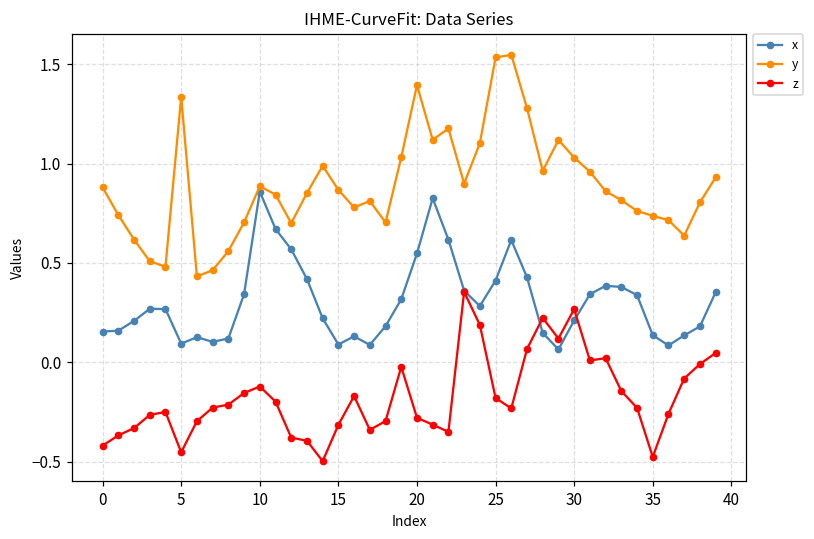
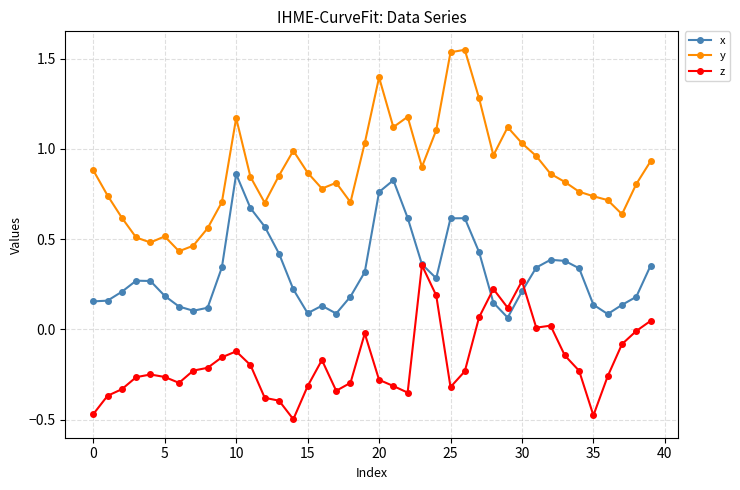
  {
    "x": {
      "0": 0.15,
-     "5": 0.09,
+     "5": 0.19,
      "10": 0.86,
      "15": 0.09,
-     "20": 0.55,
-     "25": 0.41,
+     "20": 0.76,
+     "25": 0.61,
      "30": 0.21,
      "35": 0.14
    },
    "y": {
      "0": 0.88,
-     "5": 1.34,
-     "10": 0.89,
+     "5": 0.51,
+     "10": 1.17,
      "15": 0.87,
      "20": 1.40,
      "25": 1.54,
      "30": 1.03,
      "35": 0.74
    },
    "z": {
-     "0": -0.42,
-     "5": -0.45,
+     "0": -0.47,
+     "5": -0.26,
      "10": -0.12,
      "15": -0.32,
      "20": -0.28,
-     "25": -0.18,
+     "25": -0.32,
      "30": 0.27,
      "35": -0.48
    }
  }
